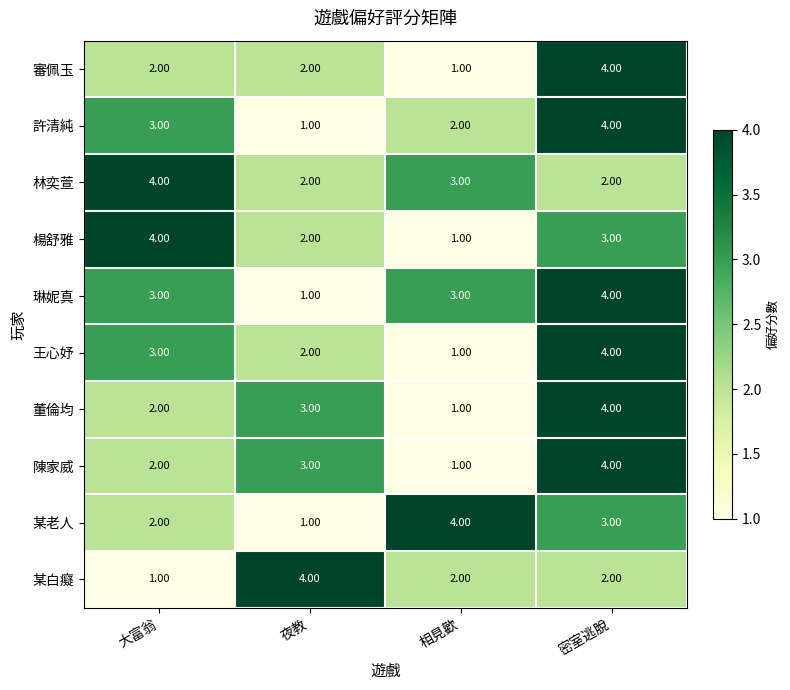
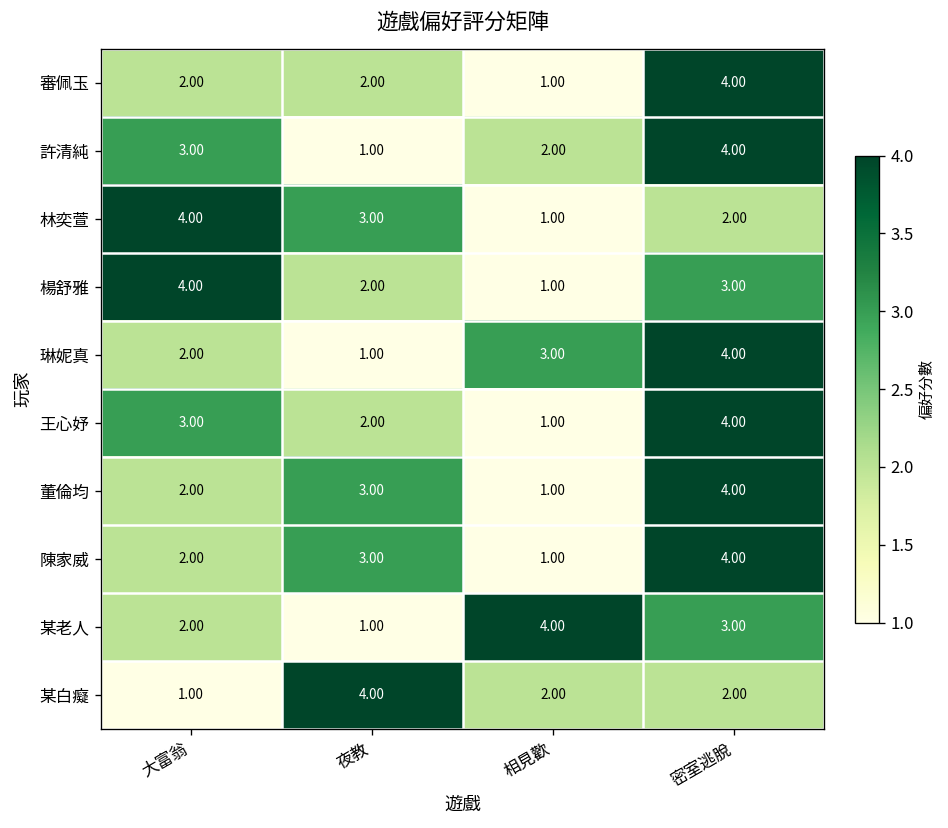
  {
    "審佩玉": {
      "大富翁": 2.00,
      "夜教": 2.00,
      "相見歡": 1.00,
      "密室逃脫": 4.00
    },
    "許清純": {
      "大富翁": 3.00,
      "夜教": 1.00,
      "相見歡": 2.00,
      "密室逃脫": 4.00
    },
    "林奕萱": {
      "大富翁": 4.00,
-     "夜教": 2.00,
-     "相見歡": 3.00,
+     "夜教": 3.00,
+     "相見歡": 1.00,
      "密室逃脫": 2.00
    },
    "楊舒雅": {
      "大富翁": 4.00,
      "夜教": 2.00,
      "相見歡": 1.00,
      "密室逃脫": 3.00
    },
    "琳妮真": {
-     "大富翁": 3.00,
+     "大富翁": 2.00,
      "夜教": 1.00,
      "相見歡": 3.00,
      "密室逃脫": 4.00
    },
    "王心妤": {
      "大富翁": 3.00,
      "夜教": 2.00,
      "相見歡": 1.00,
      "密室逃脫": 4.00
    },
    "董倫均": {
      "大富翁": 2.00,
      "夜教": 3.00,
      "相見歡": 1.00,
      "密室逃脫": 4.00
    },
    "陳家威": {
      "大富翁": 2.00,
      "夜教": 3.00,
      "相見歡": 1.00,
      "密室逃脫": 4.00
    },
    "某老人": {
      "大富翁": 2.00,
      "夜教": 1.00,
      "相見歡": 4.00,
      "密室逃脫": 3.00
    },
    "某白癡": {
      "大富翁": 1.00,
      "夜教": 4.00,
      "相見歡": 2.00,
      "密室逃脫": 2.00
    }
  }
